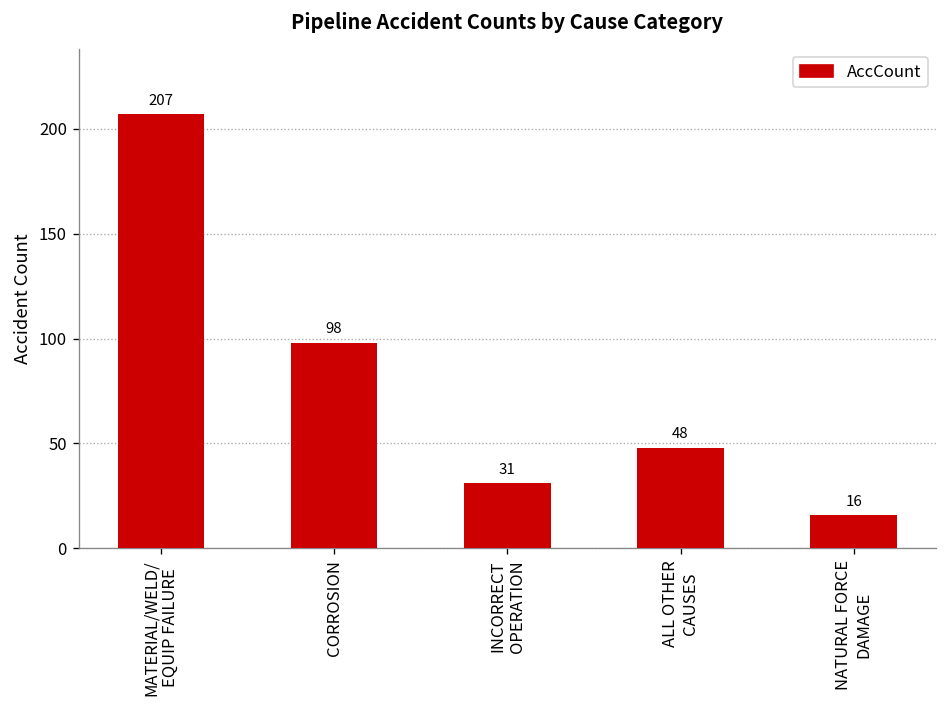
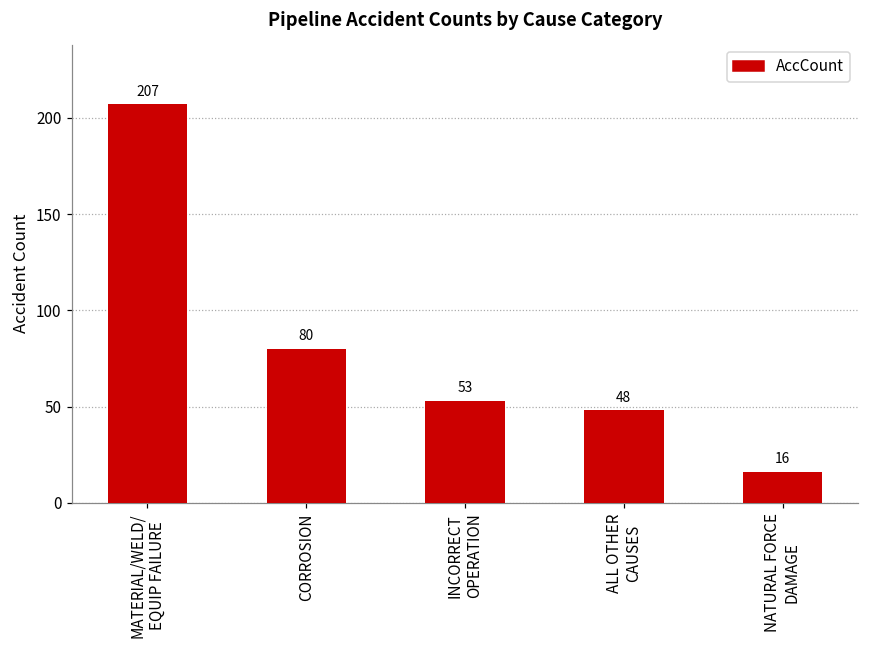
  {
    "MATERIAL/WELD/ EQUIP FAILURE": 207,
-   "CORROSION": 98,
-   "INCORRECT OPERATION": 31,
+   "CORROSION": 80,
+   "INCORRECT OPERATION": 53,
    "ALL OTHER CAUSES": 48,
    "NATURAL FORCE DAMAGE": 16
  }
